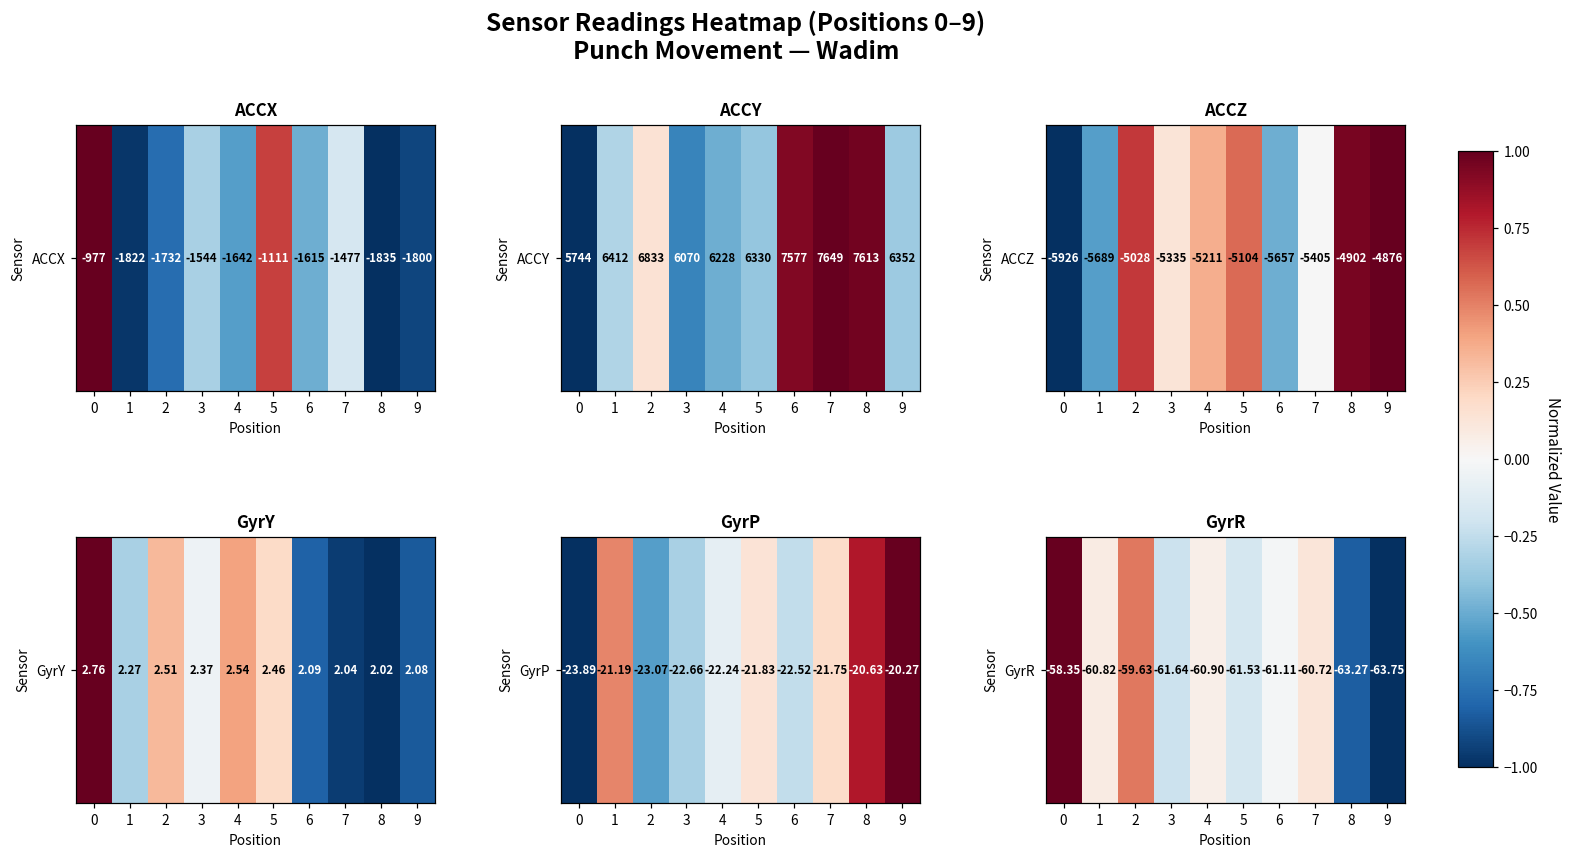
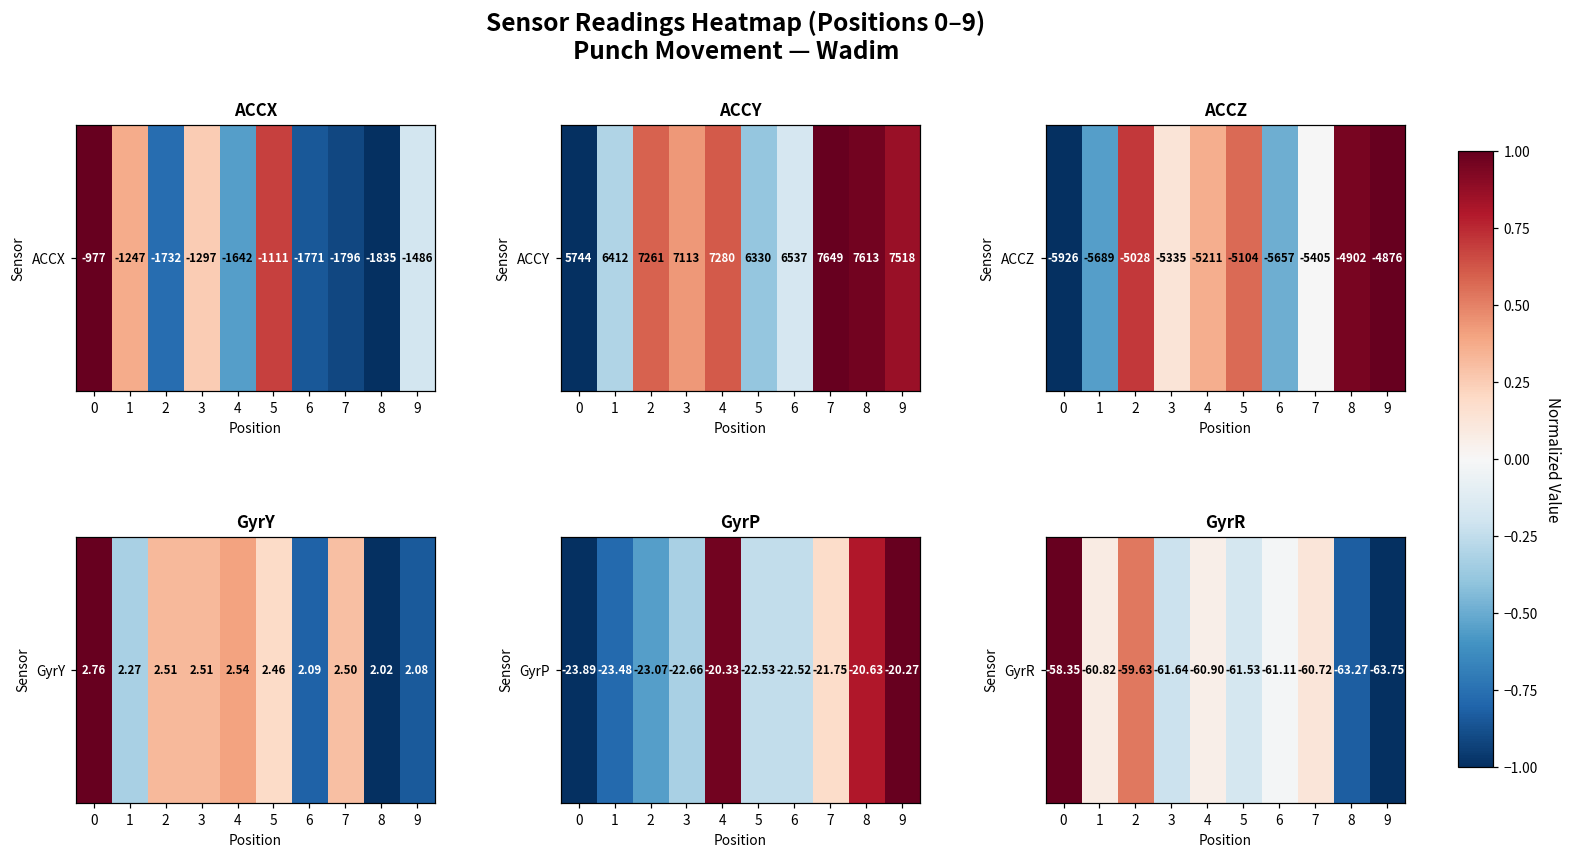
  {
    "ACCX": {
      "ACCX": {
        "0": -977,
-       "1": -1822,
+       "1": -1247,
        "2": -1732,
-       "3": -1544,
+       "3": -1297,
        "4": -1642,
        "5": -1111,
-       "6": -1615,
-       "7": -1477,
+       "6": -1771,
+       "7": -1796,
        "8": -1835,
-       "9": -1800
+       "9": -1486
      }
    },
    "ACCY": {
      "ACCY": {
        "0": 5744,
        "1": 6412,
-       "2": 6833,
-       "3": 6070,
-       "4": 6228,
+       "2": 7261,
+       "3": 7113,
+       "4": 7280,
        "5": 6330,
-       "6": 7577,
+       "6": 6537,
        "7": 7649,
        "8": 7613,
-       "9": 6352
+       "9": 7518
      }
    },
    "ACCZ": {
      "ACCZ": {
        "0": -5926,
        "1": -5689,
        "2": -5028,
        "3": -5335,
        "4": -5211,
        "5": -5104,
        "6": -5657,
        "7": -5405,
        "8": -4902,
        "9": -4876
      }
    },
    "GyrY": {
      "GyrY": {
        "0": 2.76,
        "1": 2.27,
        "2": 2.51,
-       "3": 2.37,
+       "3": 2.51,
        "4": 2.54,
        "5": 2.46,
        "6": 2.09,
-       "7": 2.04,
+       "7": 2.50,
        "8": 2.02,
        "9": 2.08
      }
    },
    "GyrP": {
      "GyrP": {
        "0": -23.89,
-       "1": -21.19,
+       "1": -23.48,
        "2": -23.07,
        "3": -22.66,
-       "4": -22.24,
-       "5": -21.83,
+       "4": -20.33,
+       "5": -22.53,
        "6": -22.52,
        "7": -21.75,
        "8": -20.63,
        "9": -20.27
      }
    },
    "GyrR": {
      "GyrR": {
        "0": -58.35,
        "1": -60.82,
        "2": -59.63,
        "3": -61.64,
        "4": -60.90,
        "5": -61.53,
        "6": -61.11,
        "7": -60.72,
        "8": -63.27,
        "9": -63.75
      }
    }
  }
